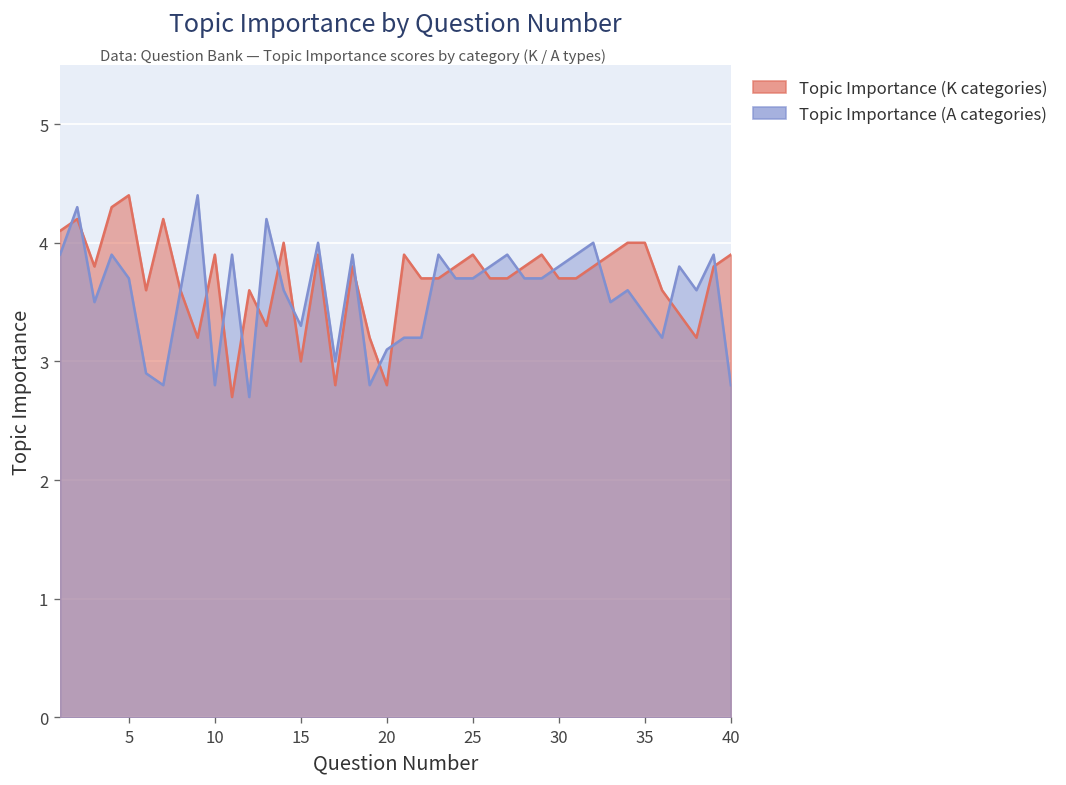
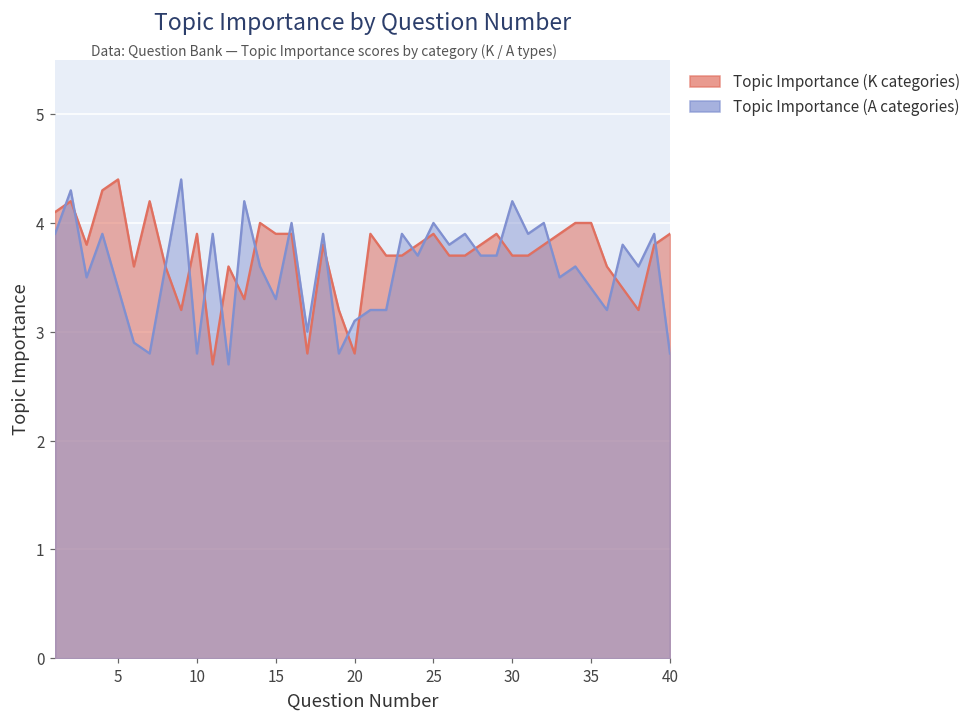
  {
    "Topic Importance (K categories)": {
      "5": 4.4,
      "10": 3.9,
-     "15": 3.0,
+     "15": 3.9,
      "20": 2.8,
      "25": 3.9,
      "30": 3.7,
      "35": 4.0,
      "40": 3.9
    },
    "Topic Importance (A categories)": {
-     "5": 3.7,
+     "5": 3.4,
      "10": 2.8,
      "15": 3.3,
      "20": 3.1,
-     "25": 3.7,
-     "30": 3.8,
+     "25": 4.0,
+     "30": 4.2,
      "35": 3.4,
      "40": 2.8
    }
  }
